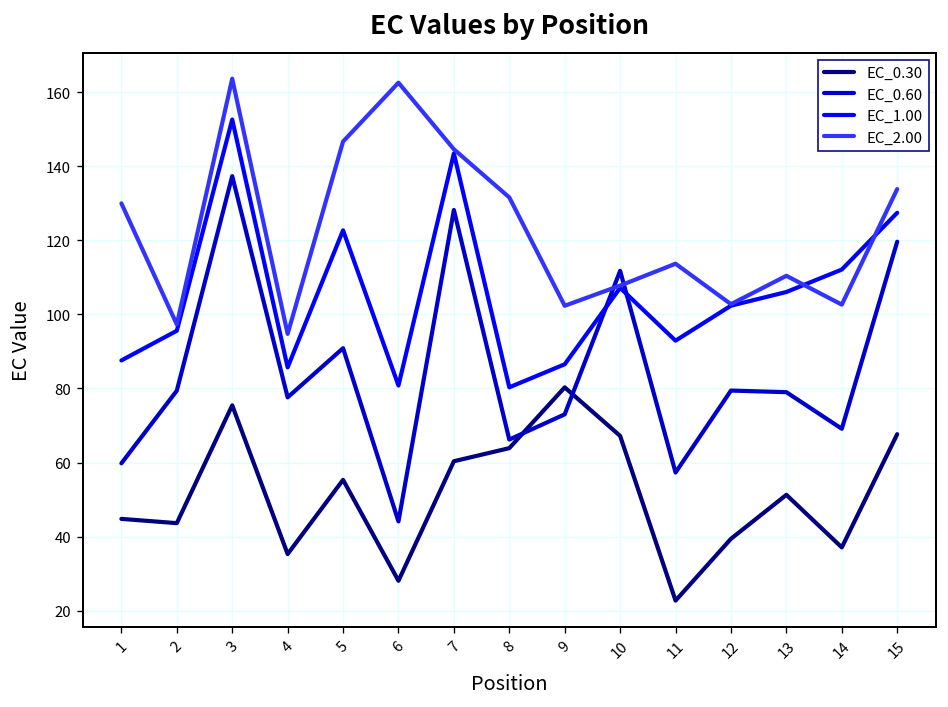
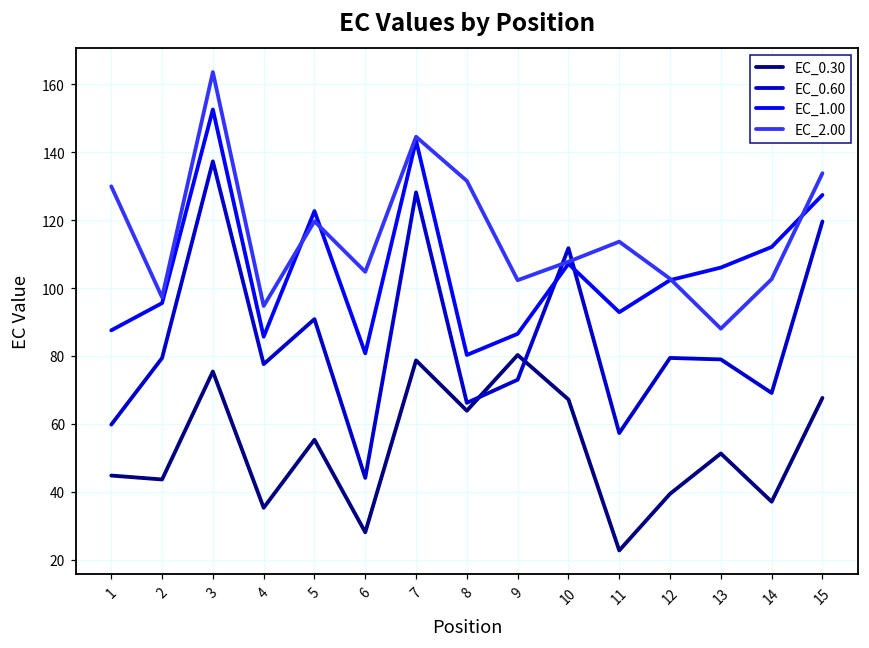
  {
    "EC_0.30": {
      "1": 45,
      "2": 44,
      "3": 75,
      "4": 35,
      "5": 55,
      "6": 28,
-     "7": 60,
+     "7": 79,
      "8": 64,
      "9": 80,
      "10": 67,
      "11": 23,
      "12": 39,
      "13": 51,
      "14": 37,
      "15": 68
    },
    "EC_2.00": {
      "1": 130,
      "2": 97,
      "3": 164,
      "4": 95,
-     "5": 147,
-     "6": 163,
+     "5": 120,
+     "6": 105,
      "7": 145,
      "8": 132,
      "9": 102,
      "11": 114,
-     "13": 110,
+     "13": 88,
      "14": 103,
      "15": 134
    }
  }
